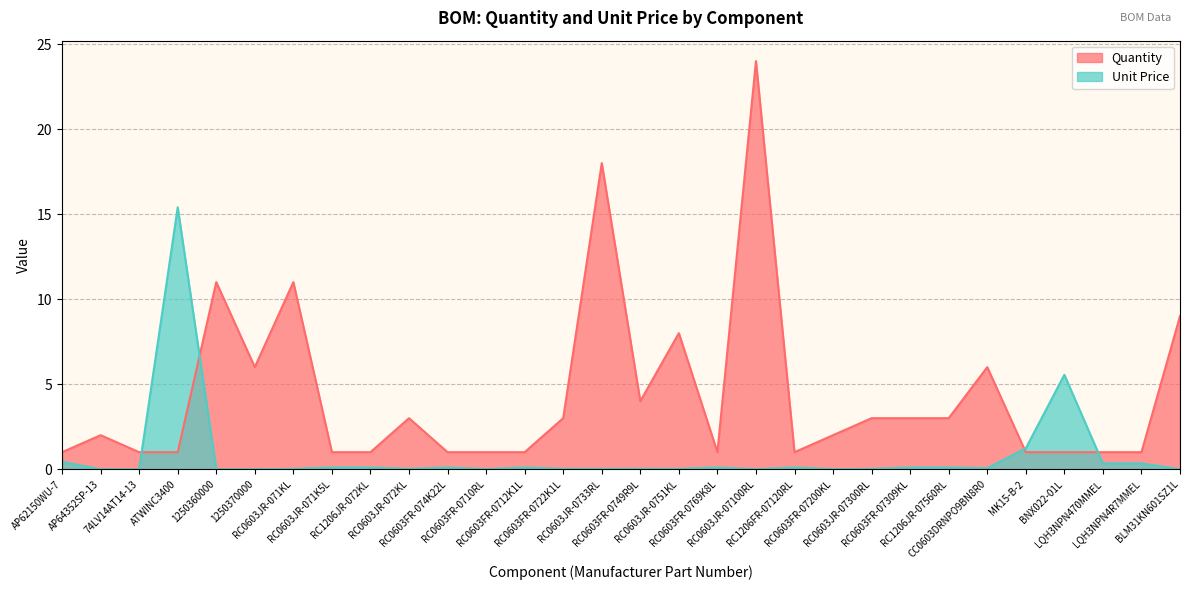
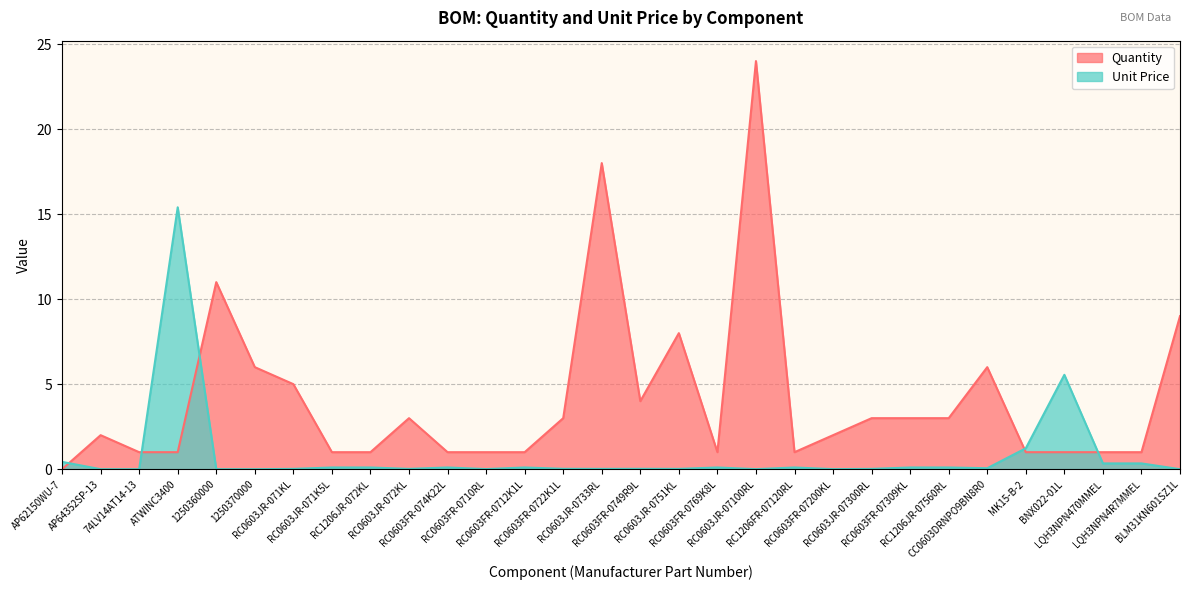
  {
    "Quantity": {
-     "AP62150WU-7": 1,
+     "AP62150WU-7": 0,
      "AP64352SP-13": 2,
      "74LV14AT14-13": 1,
      "ATWINC3400": 1,
      "1250360000": 11,
      "1250370000": 6,
-     "RC0603JR-071KL": 11,
+     "RC0603JR-071KL": 5,
      "RC0603JR-071K5L": 1,
      "RC1206JR-072KL": 1,
      "RC0603JR-072KL": 3,
      "RC0603FR-074K22L": 1,
      "RC0603FR-0710RL": 1,
      "RC0603FR-0712K1L": 1,
      "RC0603FR-0722K1L": 3,
      "RC0603JR-0733RL": 18,
      "RC0603FR-0749R9L": 4,
      "RC0603JR-0751KL": 8,
      "RC0603FR-0769K8L": 1,
      "RC0603JR-07100RL": 24,
      "RC1206FR-07120RL": 1,
      "RC0603FR-07200KL": 2,
      "RC0603JR-07300RL": 3,
      "RC0603FR-07309KL": 3,
      "RC1206JR-07560RL": 3,
      "CC0603DRNPO9BN8R0": 6,
      "MK15-B-2": 1,
      "BNX022-01L": 1,
      "LQH3NPN470MMEL": 1,
      "LQH3NPN4R7MMEL": 1,
      "BLM31KN601SZ1L": 9
    },
    "Unit Price": {
      "AP62150WU-7": 0.4,
      "AP64352SP-13": 0,
      "74LV14AT14-13": 0,
      "ATWINC3400": 15.4,
      "1250360000": 0,
      "1250370000": 0,
      "RC0603JR-071KL": 0,
      "RC0603JR-071K5L": 0,
      "RC1206JR-072KL": 0,
      "RC0603JR-072KL": 0,
      "RC0603FR-074K22L": 0,
      "RC0603FR-0710RL": 0,
      "RC0603FR-0712K1L": 0,
      "RC0603FR-0722K1L": 0,
      "RC0603JR-0733RL": 0,
      "RC0603FR-0749R9L": 0,
      "RC0603JR-0751KL": 0,
      "RC0603FR-0769K8L": 0,
      "RC0603JR-07100RL": 0,
      "RC1206FR-07120RL": 0,
      "RC0603FR-07200KL": 0,
      "RC0603JR-07300RL": 0,
      "RC0603FR-07309KL": 0,
      "RC1206JR-07560RL": 0,
      "CC0603DRNPO9BN8R0": 0,
      "MK15-B-2": 1.2,
      "BNX022-01L": 5.6,
      "LQH3NPN470MMEL": 0.3,
      "LQH3NPN4R7MMEL": 0.3,
      "BLM31KN601SZ1L": 0
    }
  }
